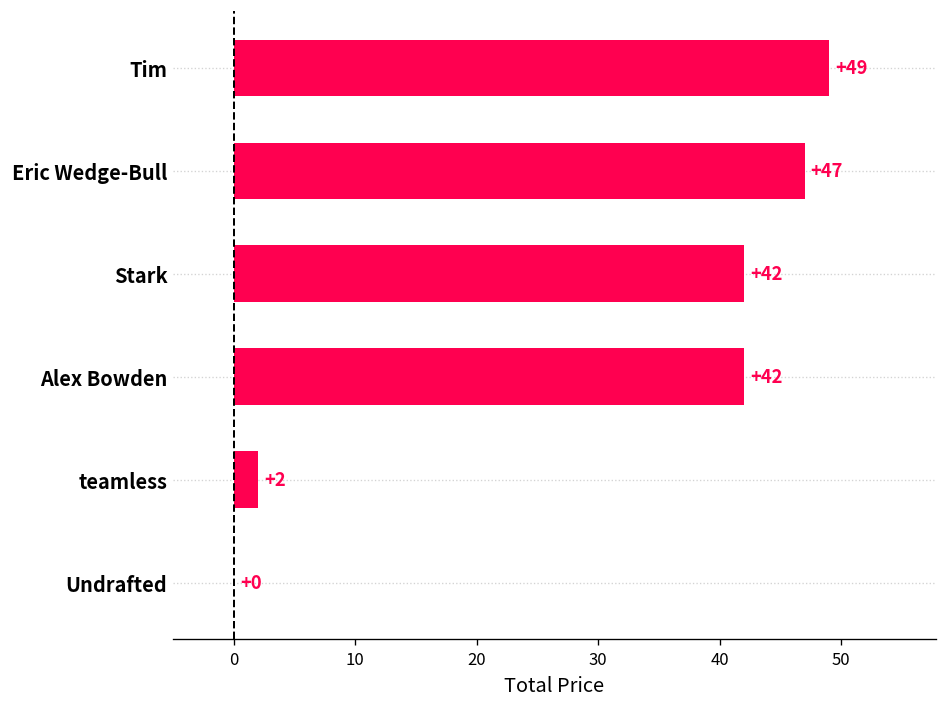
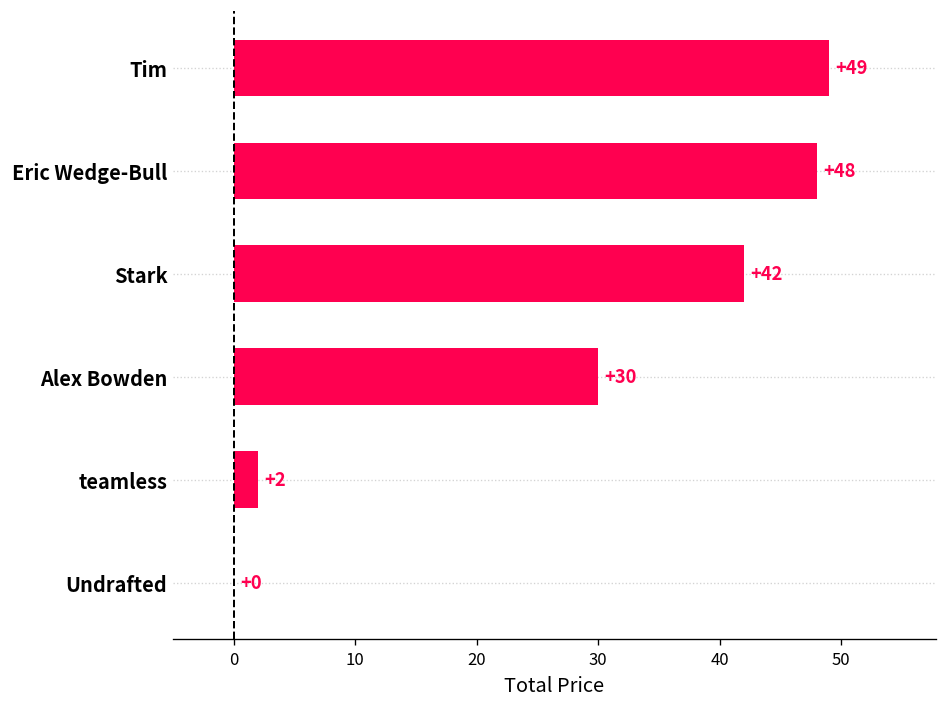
  {
    "Tim": "+49",
-   "Eric Wedge-Bull": "+47",
+   "Eric Wedge-Bull": "+48",
    "Stark": "+42",
-   "Alex Bowden": "+42",
+   "Alex Bowden": "+30",
    "teamless": "+2",
    "Undrafted": "+0"
  }
